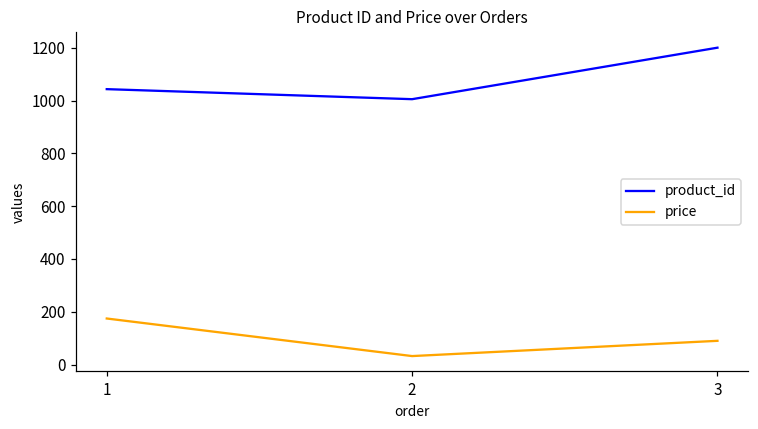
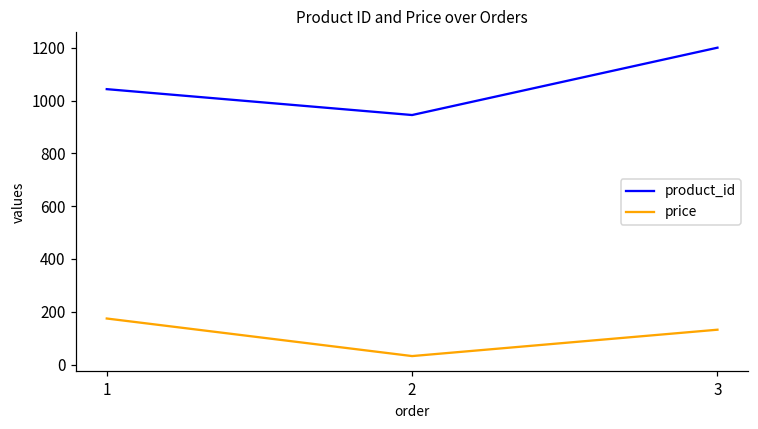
  {
    "product_id": {
      "1": 1040,
-     "2": 1010,
+     "2": 950,
      "3": 1200
    },
    "price": {
      "1": 170,
      "2": 30,
-     "3": 90
+     "3": 130
    }
  }
